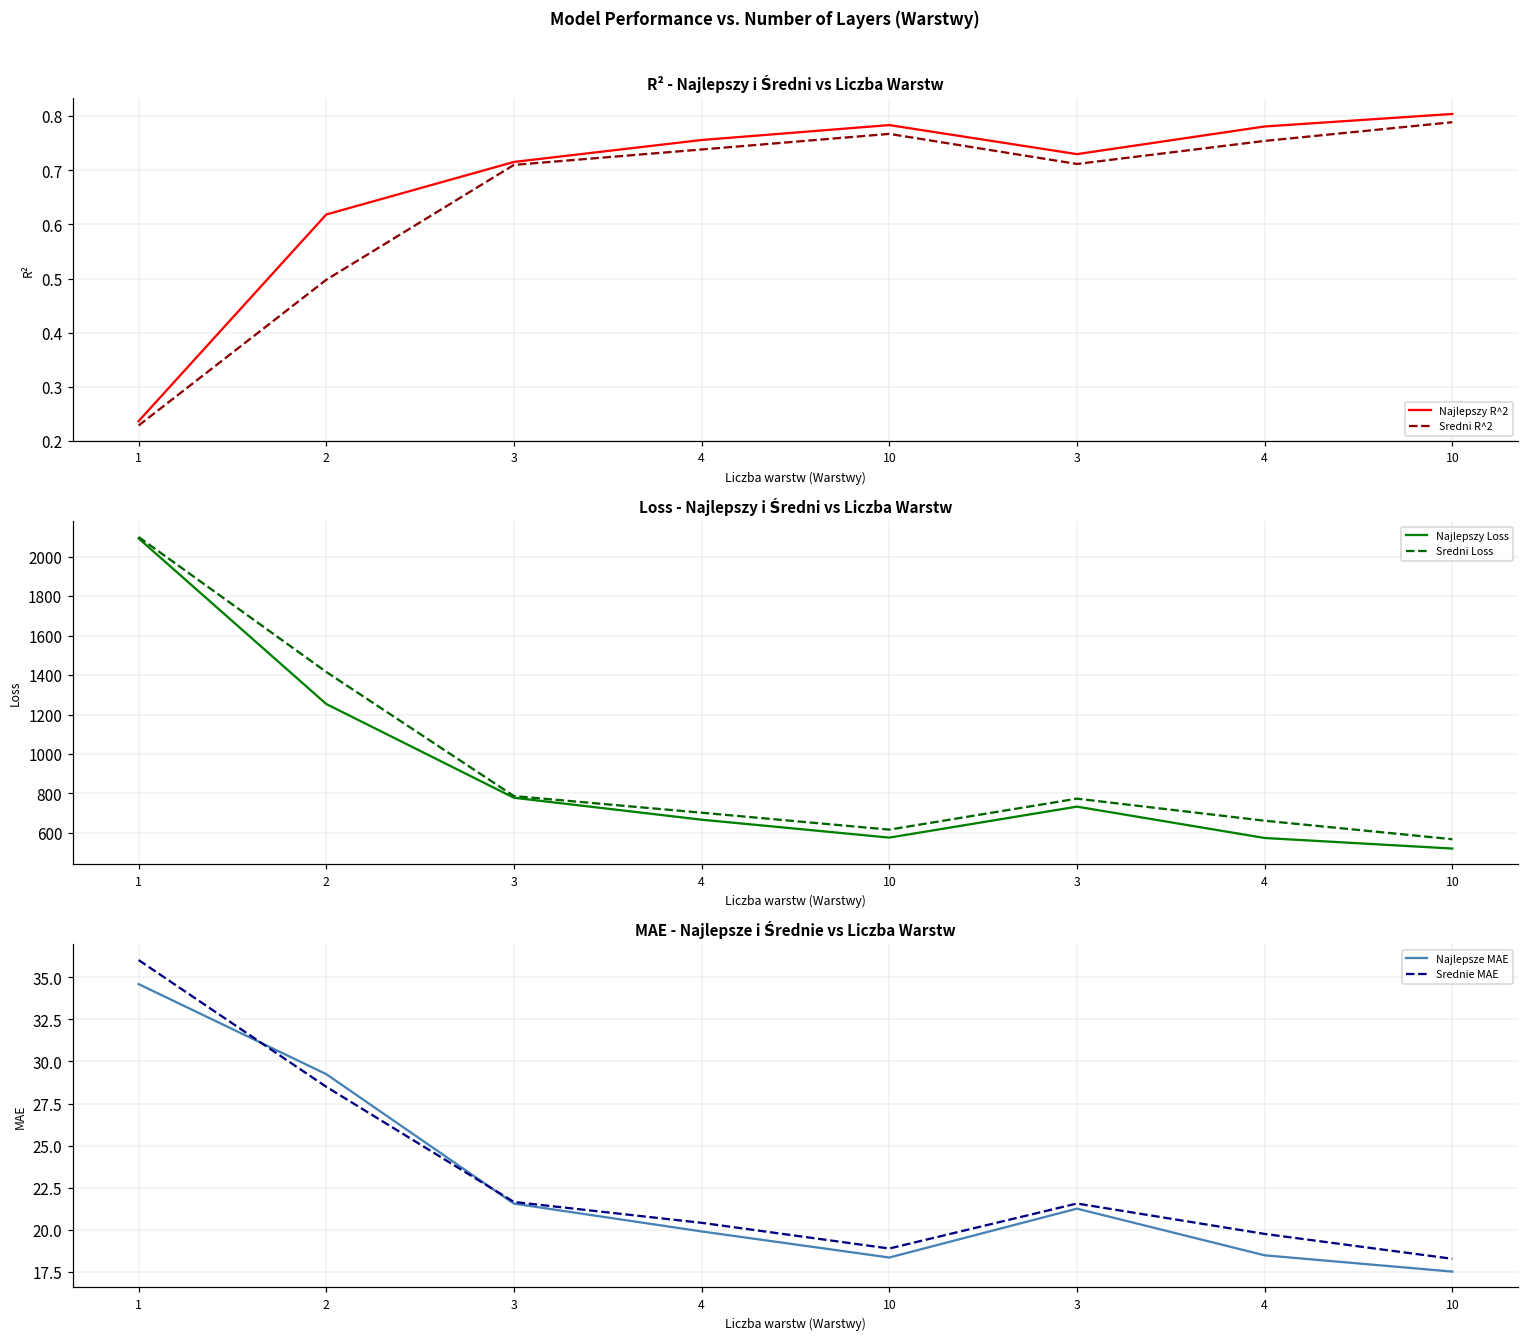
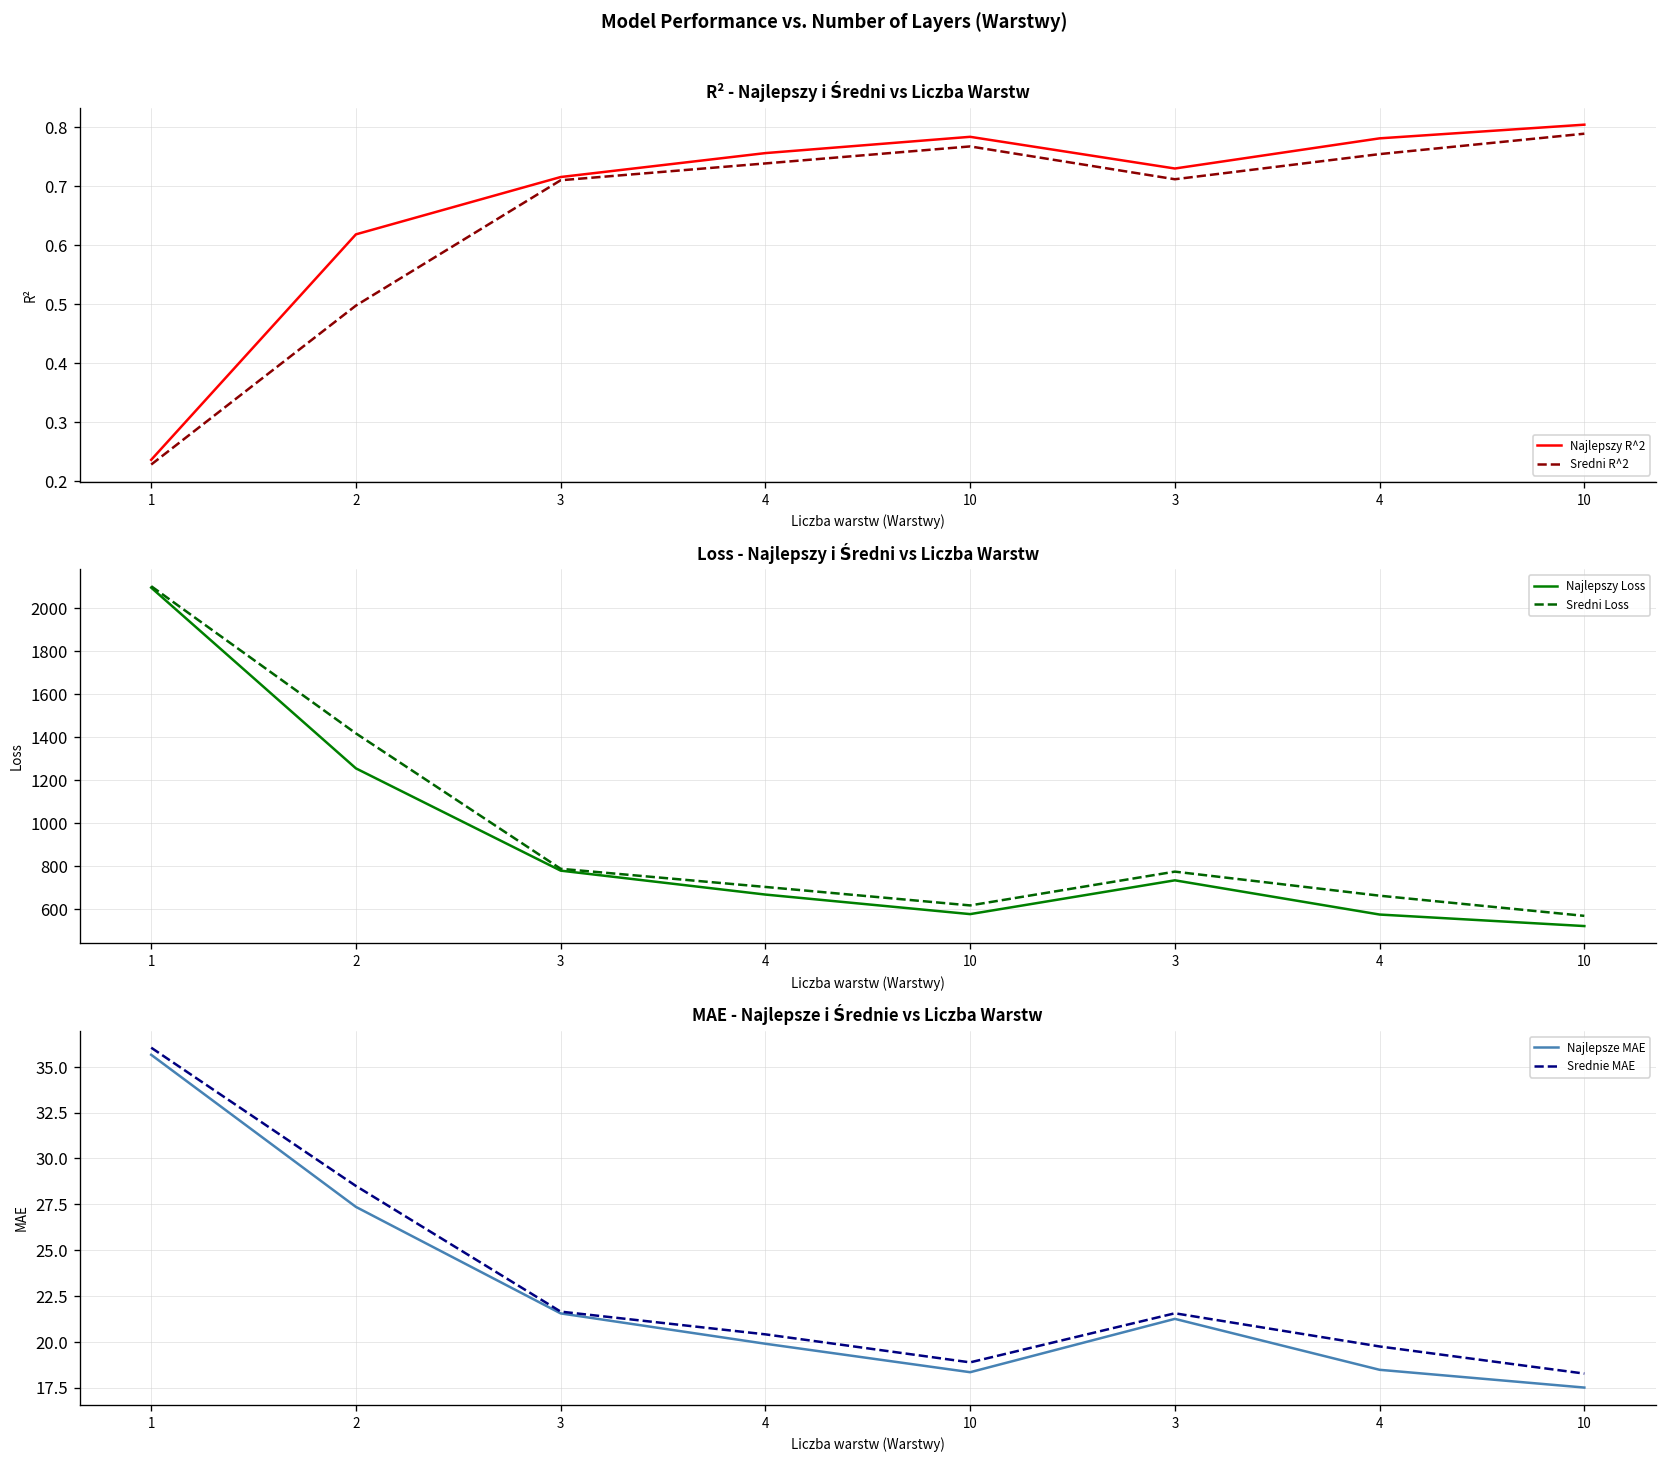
  {
    "R² - Najlepszy i Średni vs Liczba Warstw": {
      "Najlepszy R^2": {
        "1": 0.24,
        "2": 0.62
      },
      "Sredni R^2": {
        "1": 0.23,
        "2": 0.50
      }
    },
    "MAE - Najlepsze i Średnie vs Liczba Warstw": {
      "Najlepsze MAE": {
-       "1": 34.6,
-       "2": 29.2
+       "1": 35.6,
+       "2": 27.4
      },
      "Srednie MAE": {
        "1": 36.0,
        "2": 28.5
      }
    }
  }
